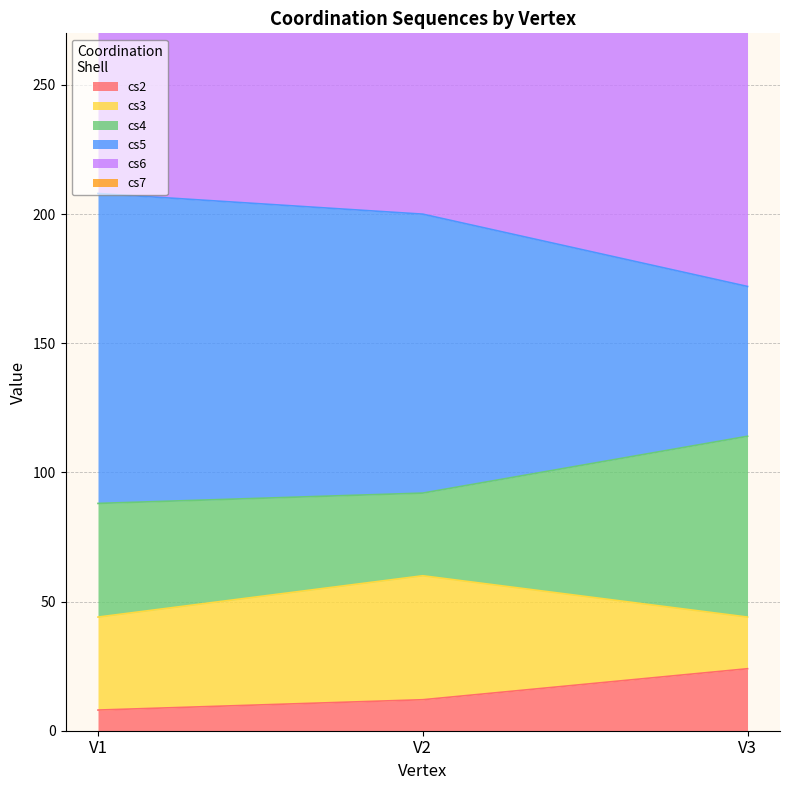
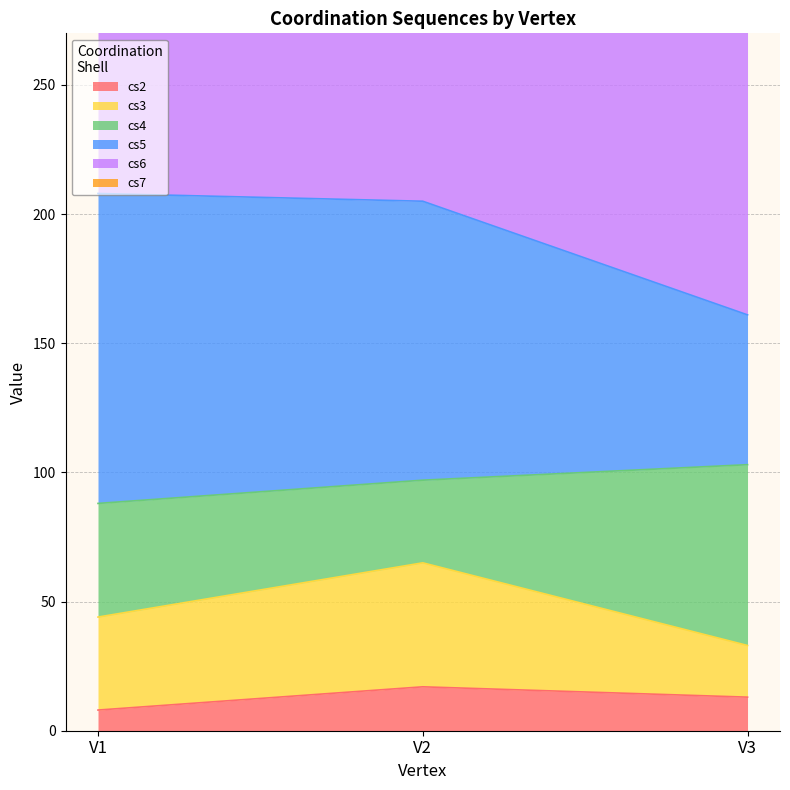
  {
    "cs2": {
      "V1": 8,
-     "V2": 12,
-     "V3": 24
+     "V2": 17,
+     "V3": 13
    },
    "cs3": {
      "V1": 36,
      "V2": 48,
      "V3": 20
    },
    "cs4": {
      "V1": 44,
      "V2": 32,
      "V3": 70
    },
    "cs5": {
      "V2": 108,
      "V3": 58
    }
  }
